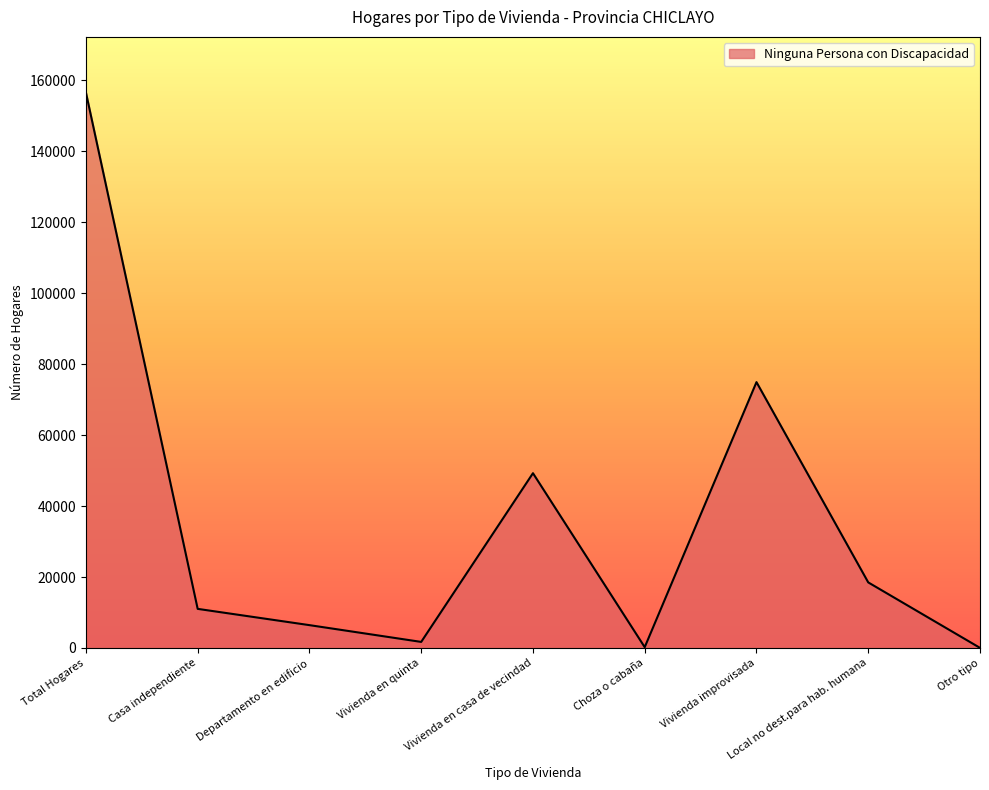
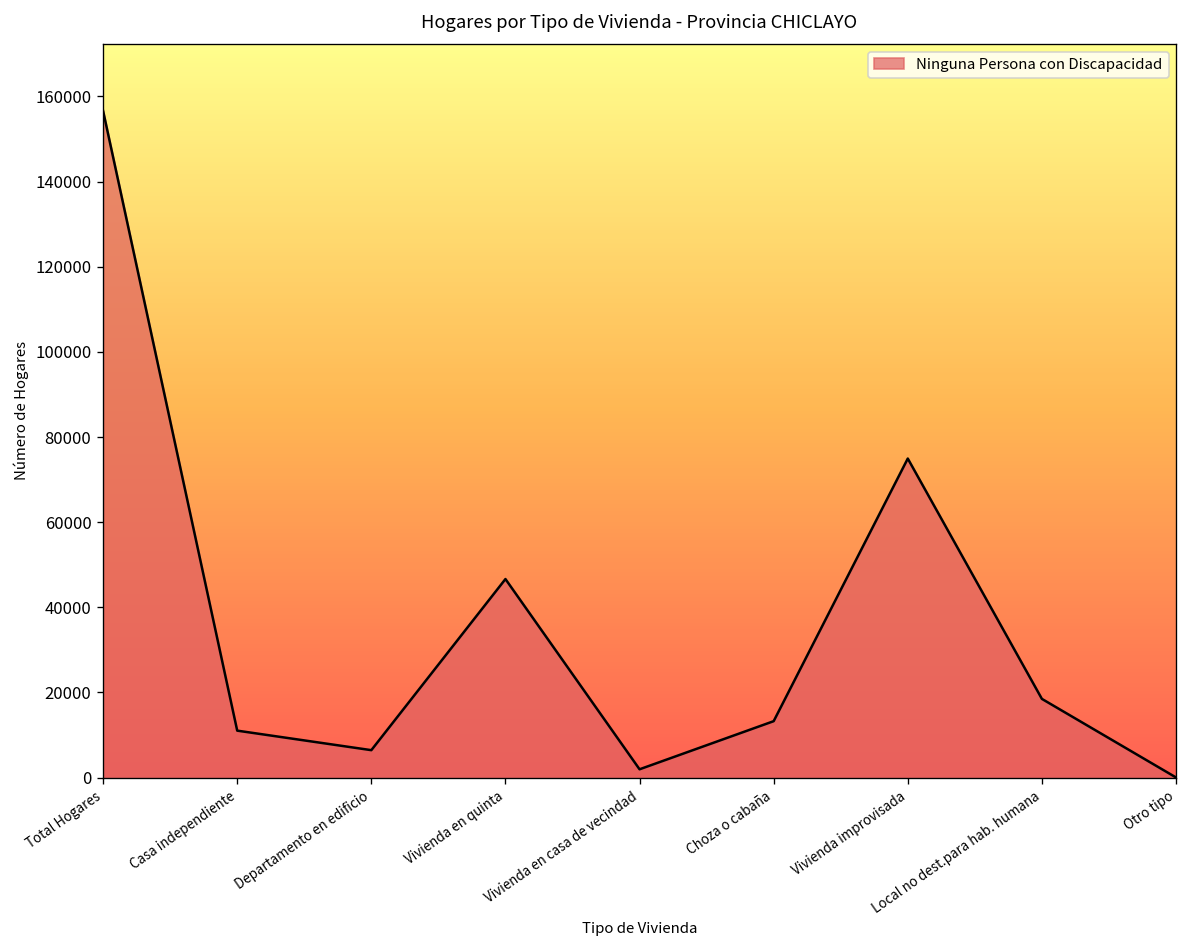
  {
    "Total Hogares": 157000,
    "Casa independiente": 11000,
    "Departamento en edificio": 6000,
-   "Vivienda en quinta": 2000,
-   "Vivienda en casa de vecindad": 49000,
-   "Choza o cabaña": 0,
+   "Vivienda en quinta": 47000,
+   "Vivienda en casa de vecindad": 2000,
+   "Choza o cabaña": 13000,
    "Vivienda improvisada": 75000,
    "Local no dest.para hab. humana": 18000,
    "Otro tipo": 0
  }
